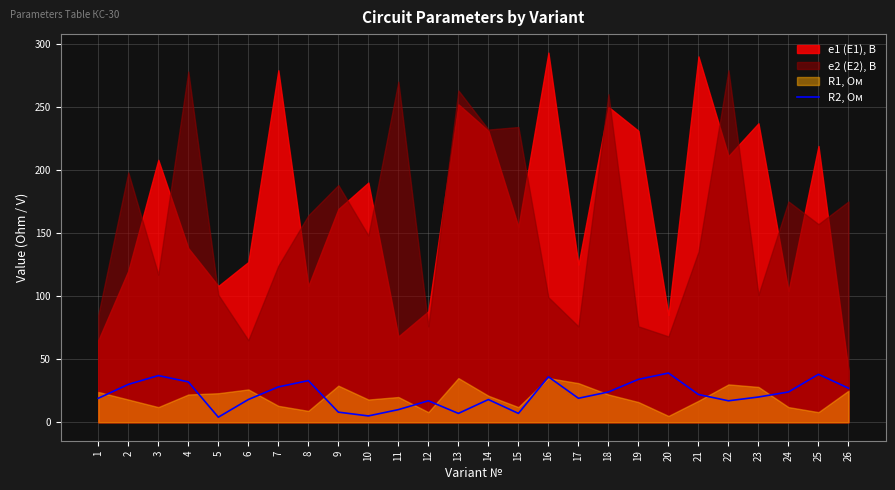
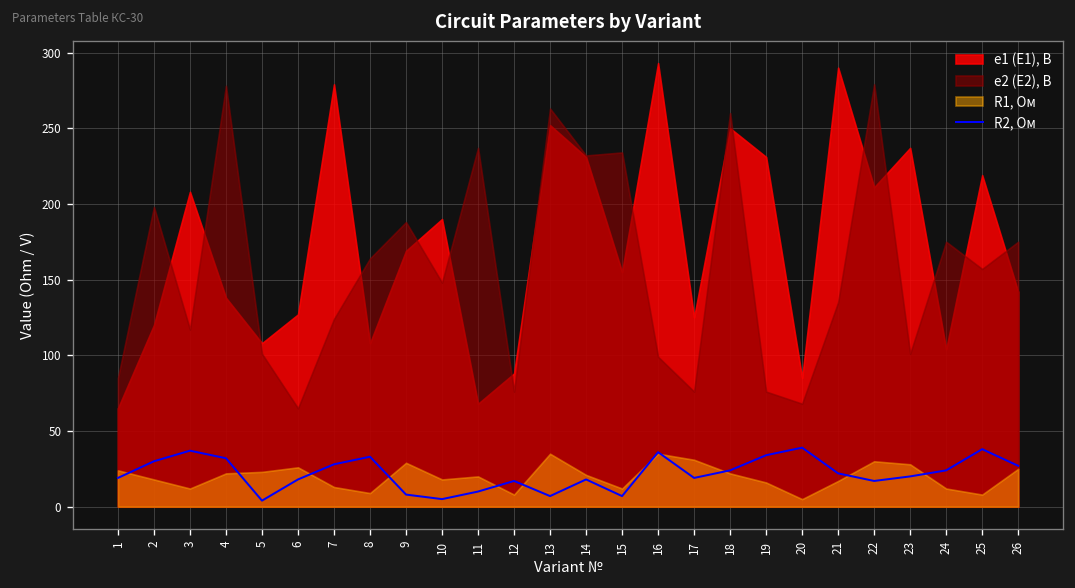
  {
    "R2, Ом": {
      "1": 19,
      "2": 30,
      "3": 37,
      "4": 32,
      "5": 4,
      "6": 18,
      "7": 28,
      "8": 33,
      "9": 8,
      "10": 5,
      "11": 10,
      "12": 17,
      "13": 7,
      "14": 18,
      "15": 7,
      "17": 19,
      "19": 34,
      "20": 39,
      "21": 22,
      "22": 17,
      "23": 20,
      "24": 24,
      "25": 38
    },
    "e1 (E1), В": {
      "1": 65,
      "2": 120,
      "3": 208,
      "4": 138,
      "5": 108,
      "6": 127,
      "7": 279,
      "8": 108,
      "9": 169,
      "10": 190,
      "11": 68,
      "12": 88,
      "13": 252,
      "15": 155,
      "16": 293,
      "17": 125,
      "18": 250,
      "19": 231,
      "20": 85,
      "21": 290,
      "22": 211,
      "23": 237,
      "24": 104,
      "25": 219,
-     "26": 41
+     "26": 142
    },
    "e2 (E2), В": {
      "1": 85,
      "2": 198,
      "3": 117,
      "4": 278,
      "5": 101,
      "6": 65,
      "7": 124,
      "8": 164,
      "9": 188,
      "10": 148,
-     "11": 270,
+     "11": 237,
      "12": 76,
      "13": 263,
      "15": 234,
      "16": 99,
      "17": 76,
      "18": 260,
      "19": 76,
      "20": 68,
      "21": 135,
      "22": 279,
      "23": 101,
      "24": 175,
      "25": 157,
      "26": 175
    },
    "R1, Ом": {
      "1": 24,
      "2": 18,
      "3": 12,
      "4": 22,
      "5": 23,
      "6": 26,
      "7": 13,
      "8": 9,
      "9": 29,
      "10": 18,
      "11": 20,
      "12": 8,
      "13": 35,
      "14": 21,
      "15": 12,
      "17": 31,
      "19": 16,
      "20": 5,
      "21": 17,
      "22": 30,
      "23": 28,
      "24": 12,
      "25": 8
    }
  }
